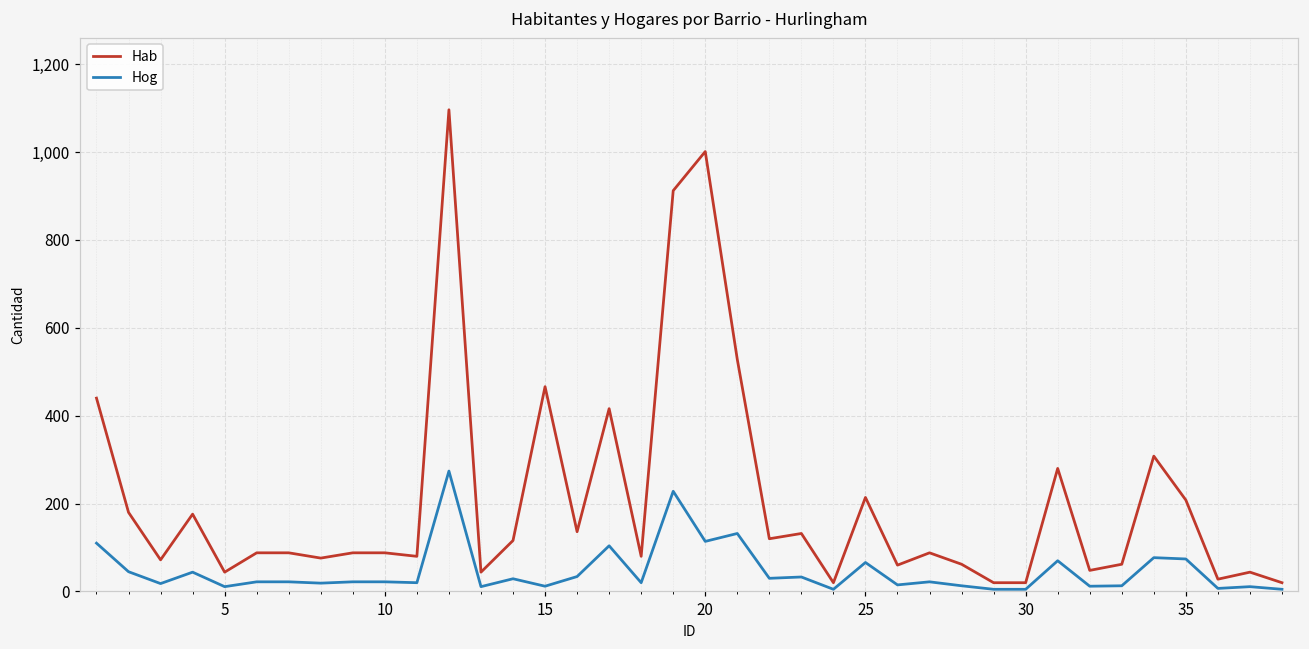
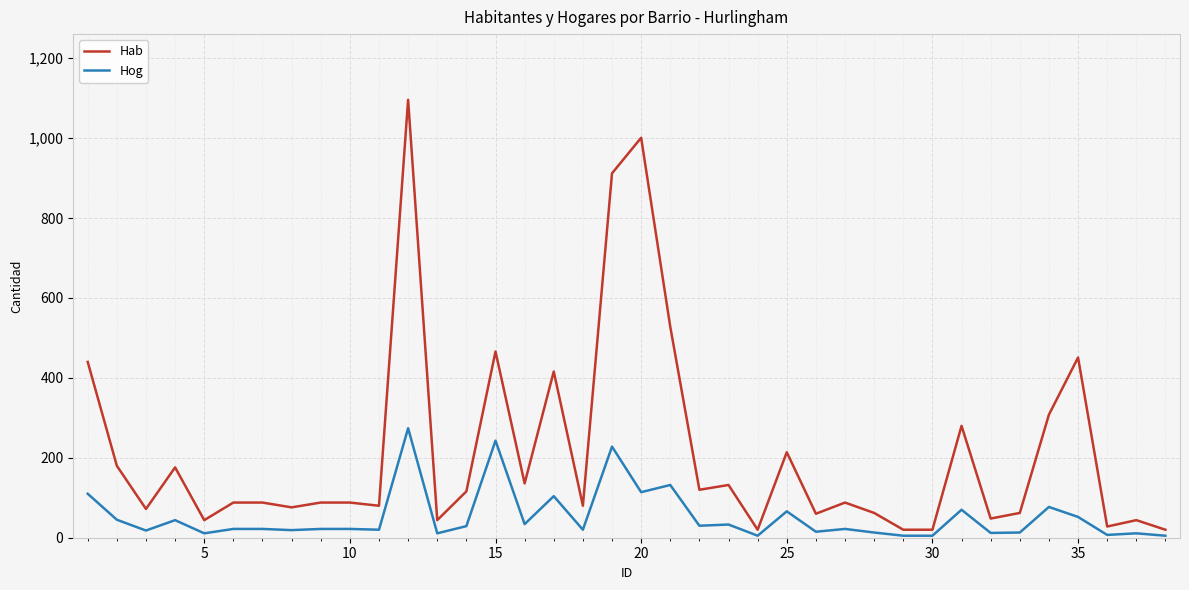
  {
    "Hab": {
      "5": "40",
      "10": "90",
      "15": "470",
      "20": "1,000",
      "25": "210",
      "30": "20",
-     "35": "210"
+     "35": "450"
    },
    "Hog": {
      "5": "10",
      "10": "20",
-     "15": "10",
+     "15": "240",
      "20": "110",
      "25": "70",
      "30": "10",
-     "35": "70"
+     "35": "50"
    }
  }
